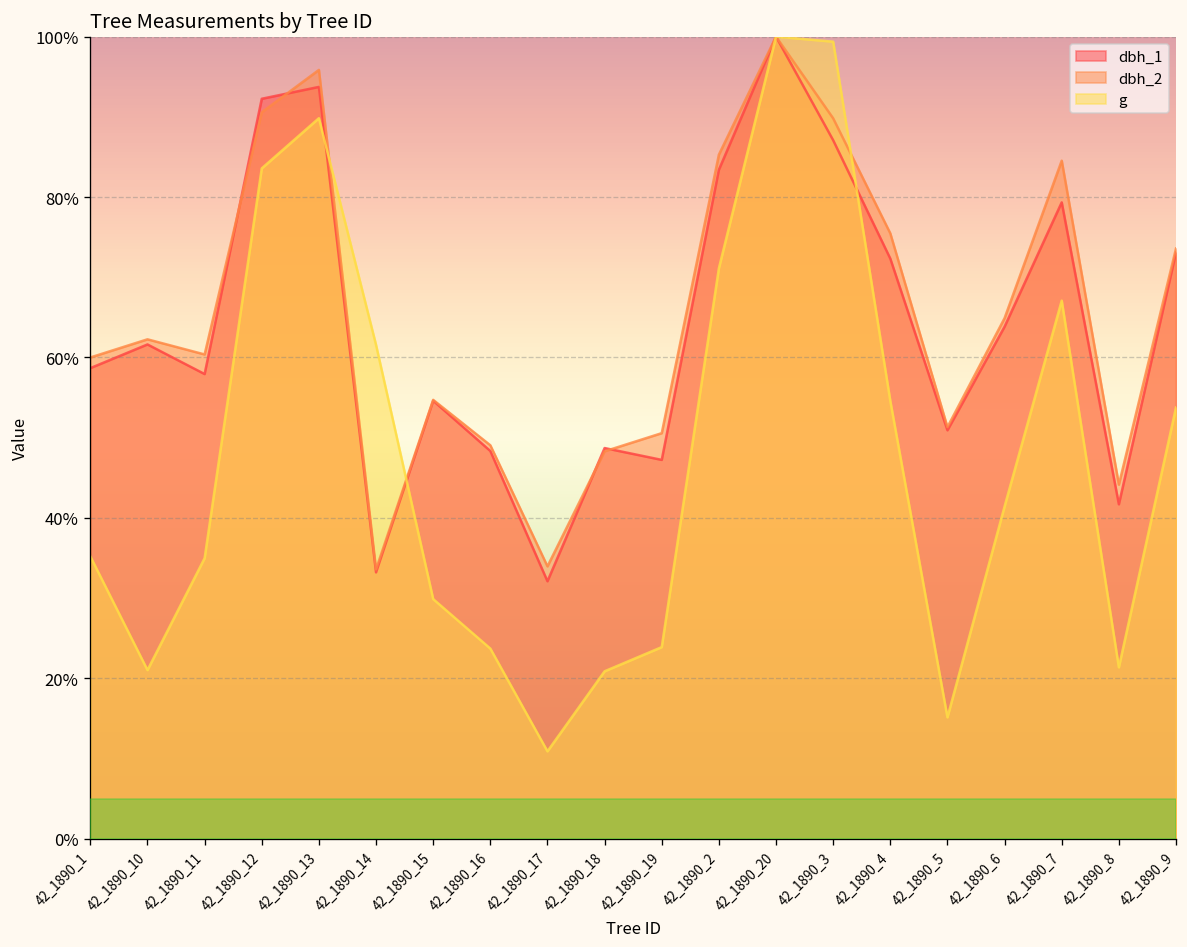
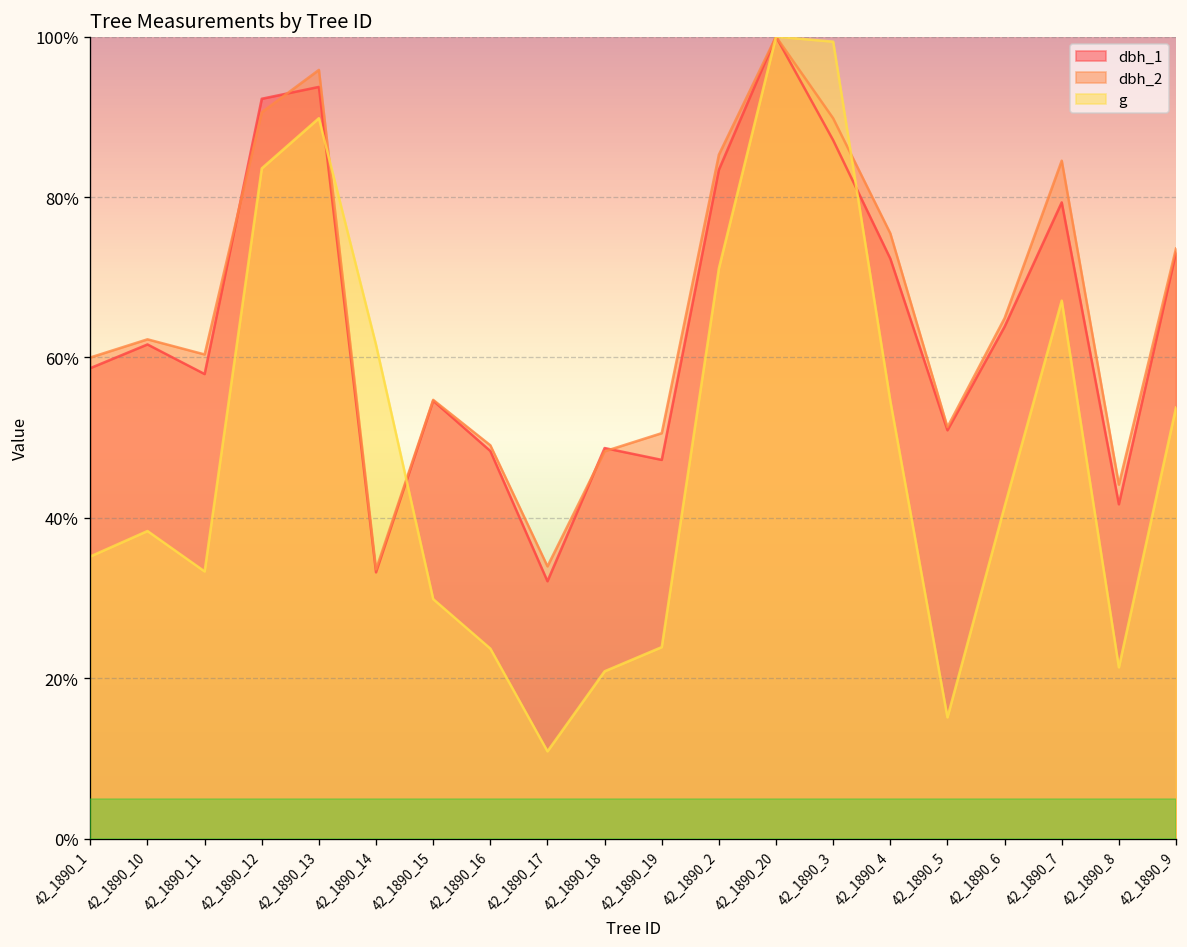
  {
    "g": {
      "42_1890_1": "35%",
-     "42_1890_10": "21%",
-     "42_1890_11": "35%",
+     "42_1890_10": "38%",
+     "42_1890_11": "33%",
      "42_1890_12": "84%",
      "42_1890_13": "90%",
      "42_1890_14": "62%",
      "42_1890_15": "30%",
      "42_1890_16": "24%",
      "42_1890_17": "11%",
      "42_1890_18": "21%",
      "42_1890_19": "24%",
      "42_1890_2": "71%",
      "42_1890_3": "99%",
      "42_1890_4": "55%",
      "42_1890_5": "15%",
      "42_1890_6": "41%",
      "42_1890_7": "67%",
      "42_1890_8": "21%",
      "42_1890_9": "54%"
    }
  }
